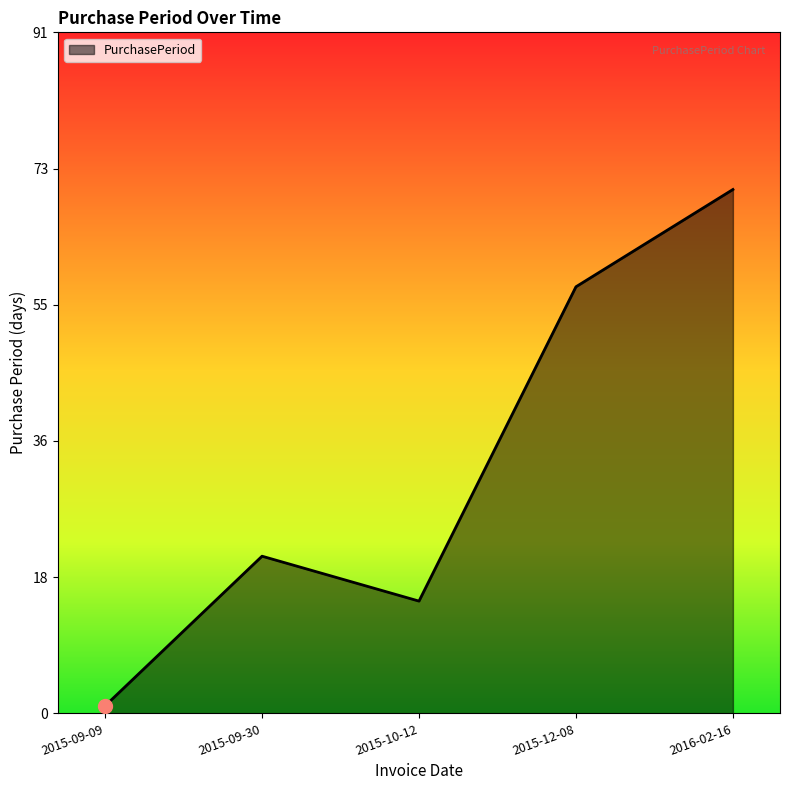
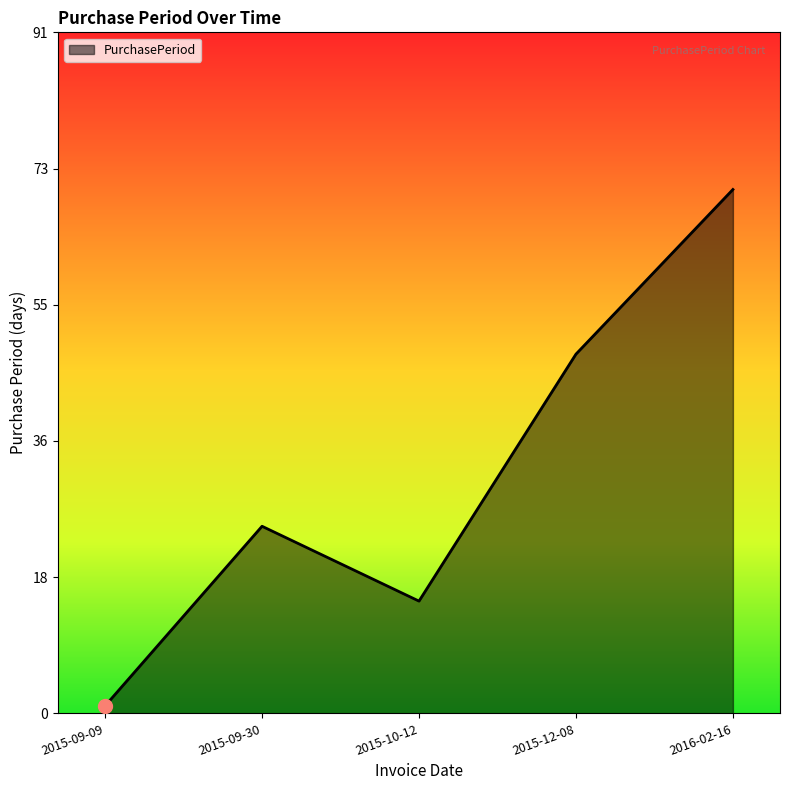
  {
    "PurchasePeriod": {
-     "2015-09-30": 21,
+     "2015-09-30": 25,
      "2015-10-12": 15,
-     "2015-12-08": 57,
+     "2015-12-08": 48,
      "2016-02-16": 70
    }
  }
